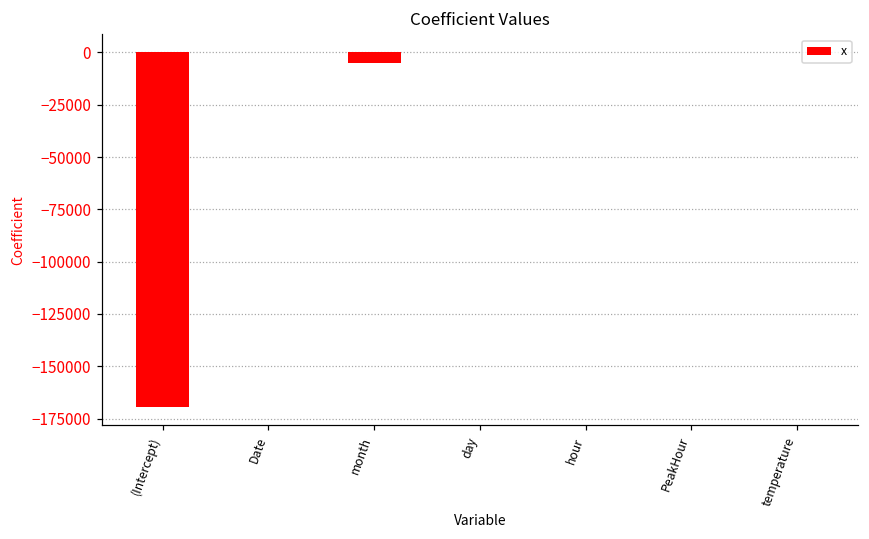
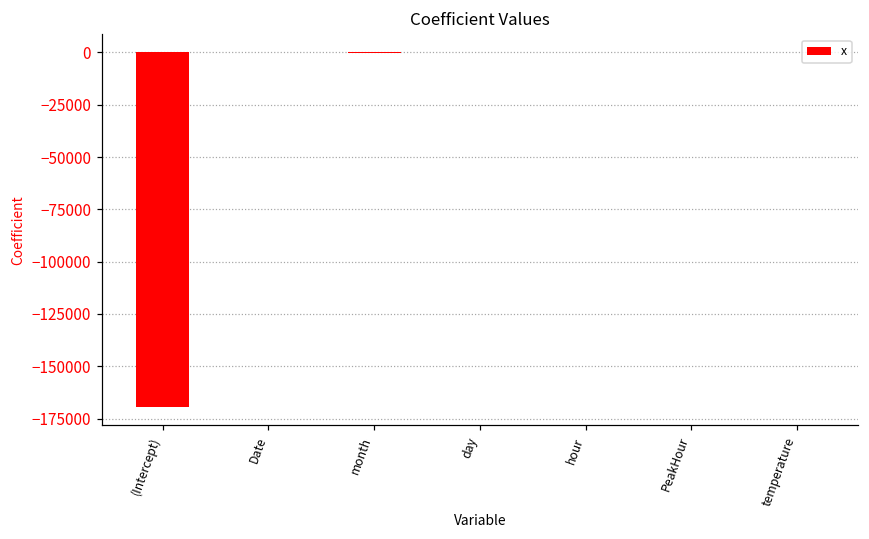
  {
    "(Intercept)": -170000,
-   "month": -5000
+   "month": 0
  }
